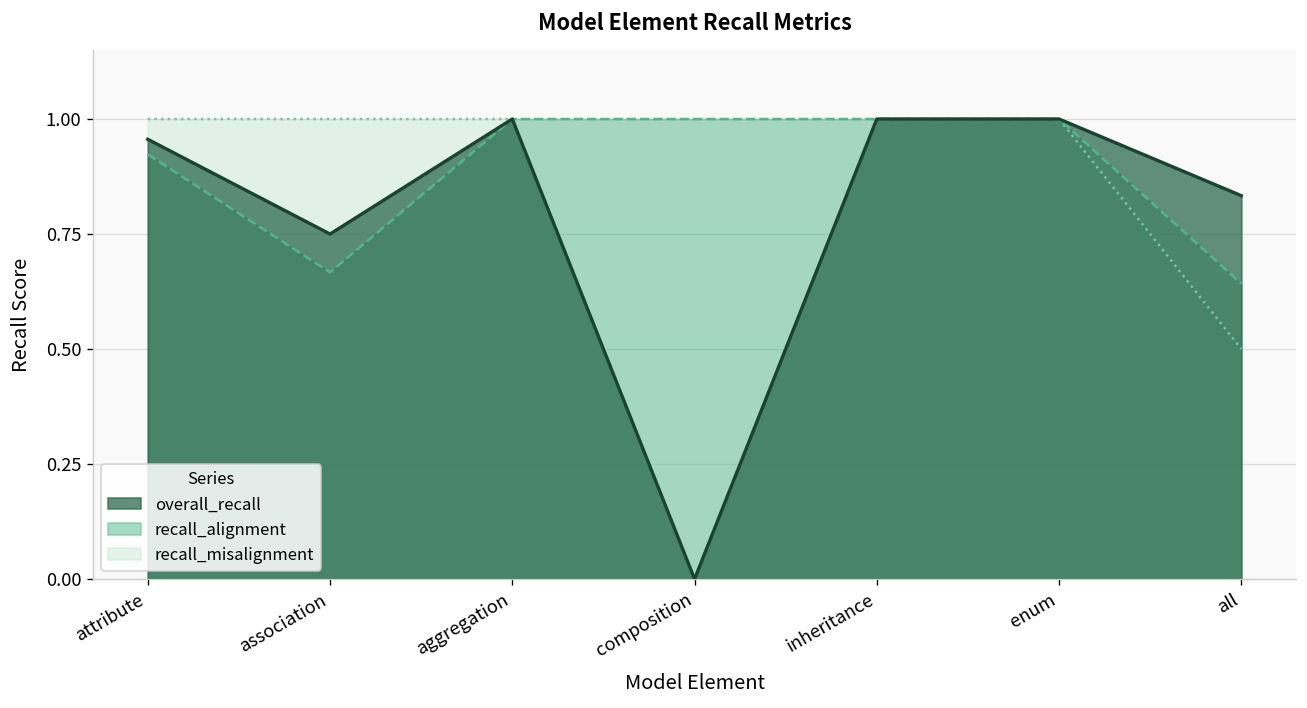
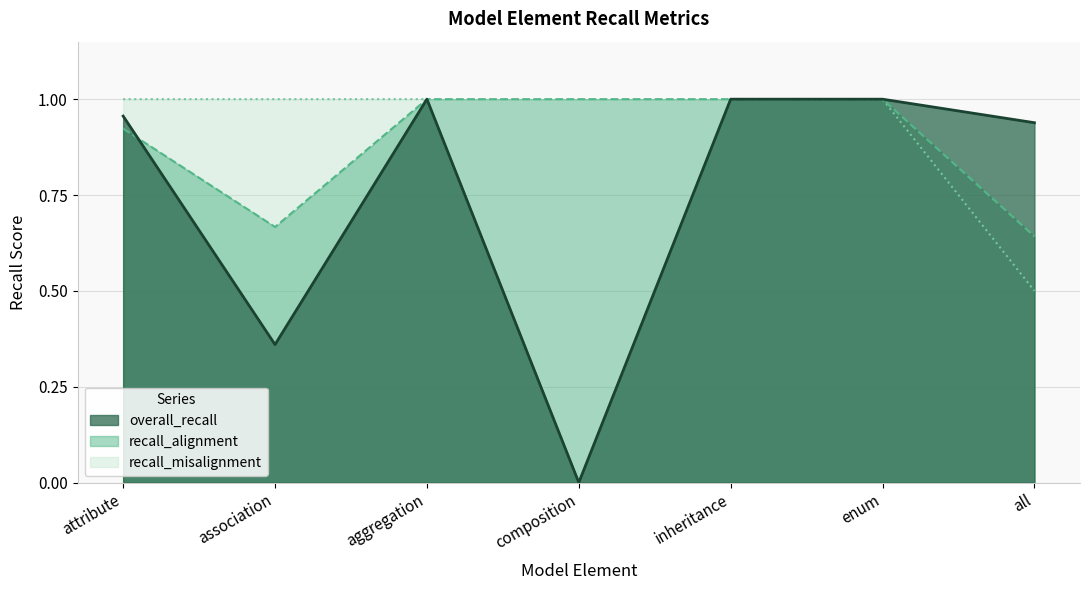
  {
    "recall_misalignment": {
      "attribute": 1.00,
      "association": 1.00,
      "all": 0.50
    },
    "recall_alignment": {
      "attribute": 0.92,
      "association": 0.67,
      "composition": 1.00,
      "all": 0.64
    },
    "overall_recall": {
      "attribute": 0.96,
-     "association": 0.75,
-     "all": 0.83
+     "association": 0.36,
+     "all": 0.94
    }
  }
